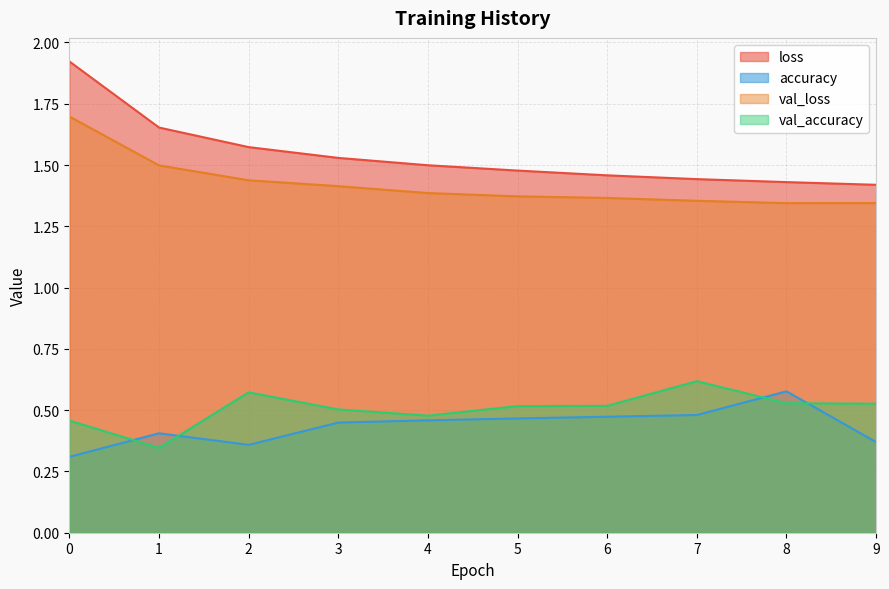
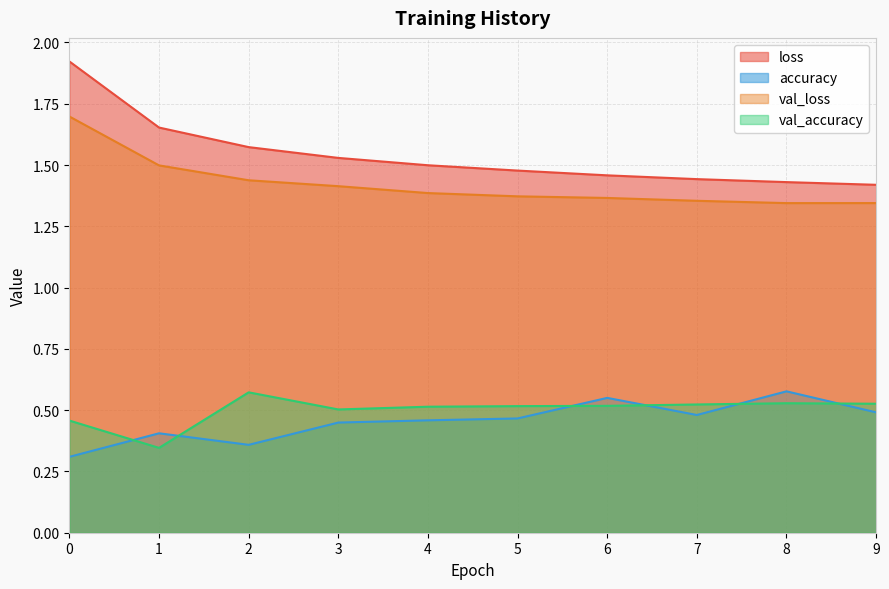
  {
    "accuracy": {
      "0": 0.31,
      "1": 0.41,
      "2": 0.36,
      "3": 0.45,
      "4": 0.46,
      "5": 0.47,
-     "6": 0.47,
+     "6": 0.55,
      "7": 0.48,
      "8": 0.58,
-     "9": 0.37
+     "9": 0.49
    },
    "val_accuracy": {
      "0": 0.46,
      "1": 0.35,
      "2": 0.57,
      "3": 0.50,
-     "4": 0.48,
+     "4": 0.51,
      "5": 0.52,
      "6": 0.52,
-     "7": 0.62,
+     "7": 0.52,
      "8": 0.53,
      "9": 0.53
    }
  }
